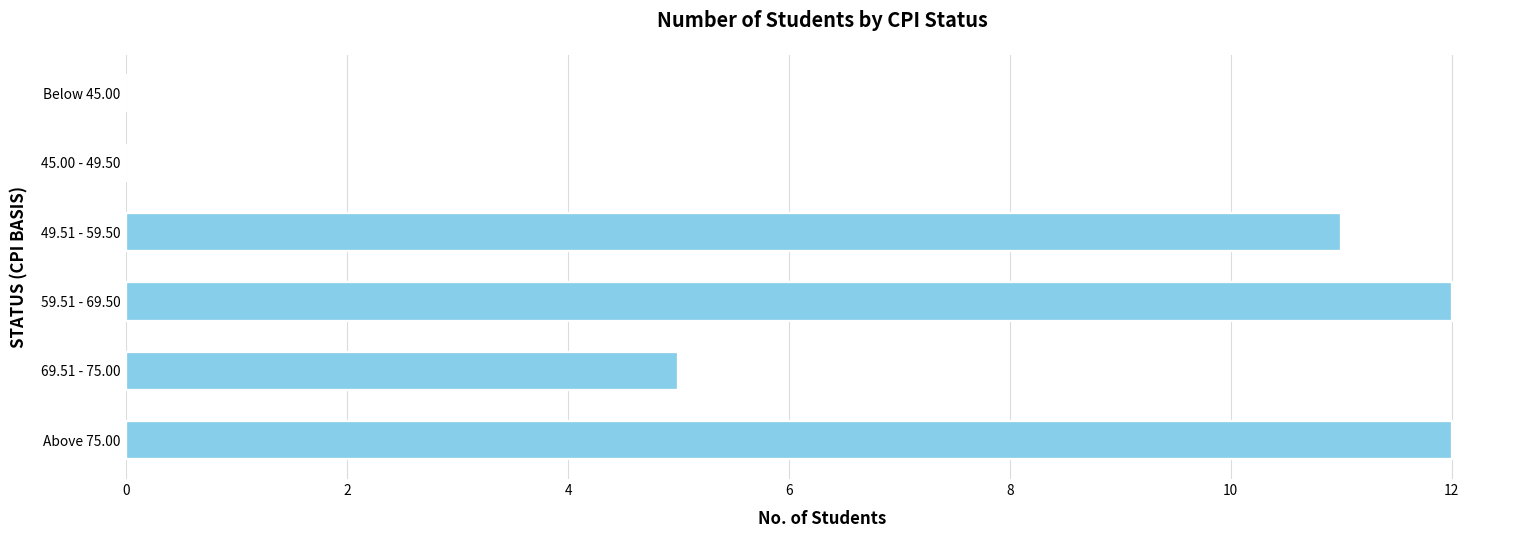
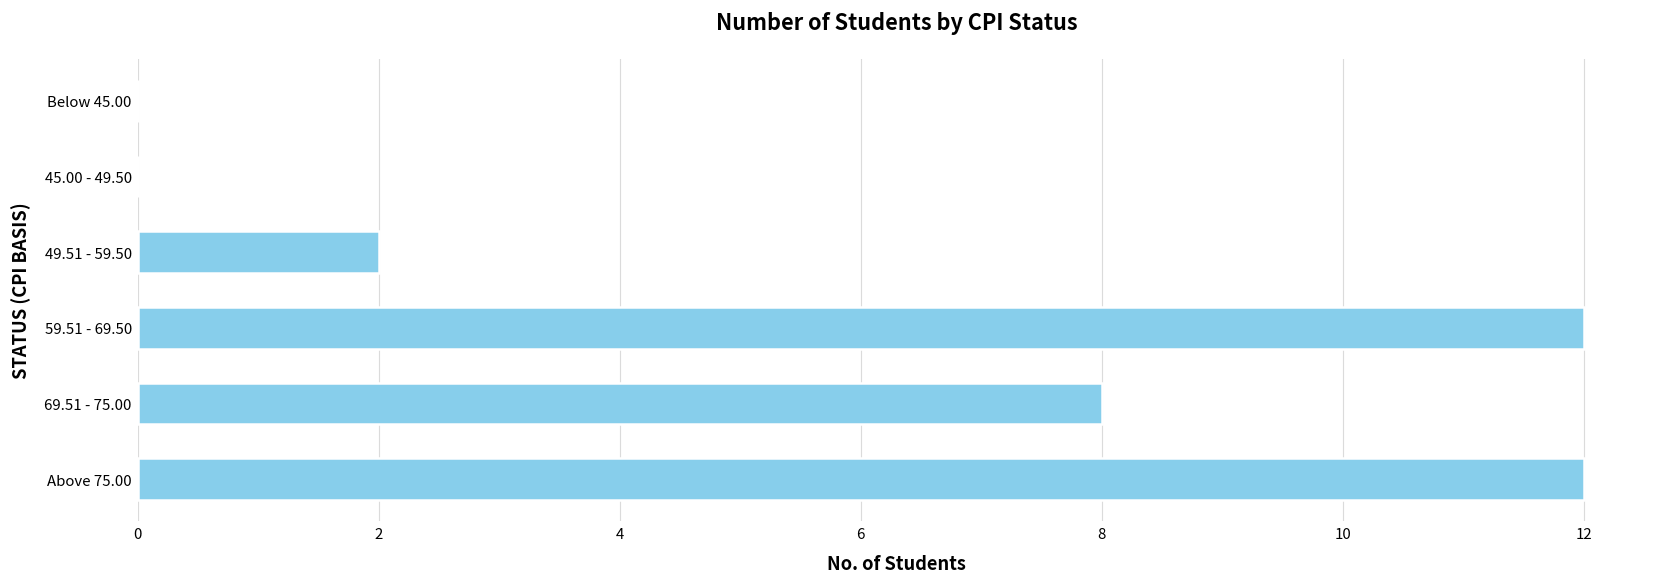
  {
    "Below 45.00": 0,
    "45.00 - 49.50": 0,
-   "49.51 - 59.50": 11,
+   "49.51 - 59.50": 2,
    "59.51 - 69.50": 12,
-   "69.51 - 75.00": 5,
+   "69.51 - 75.00": 8,
    "Above 75.00": 12
  }
